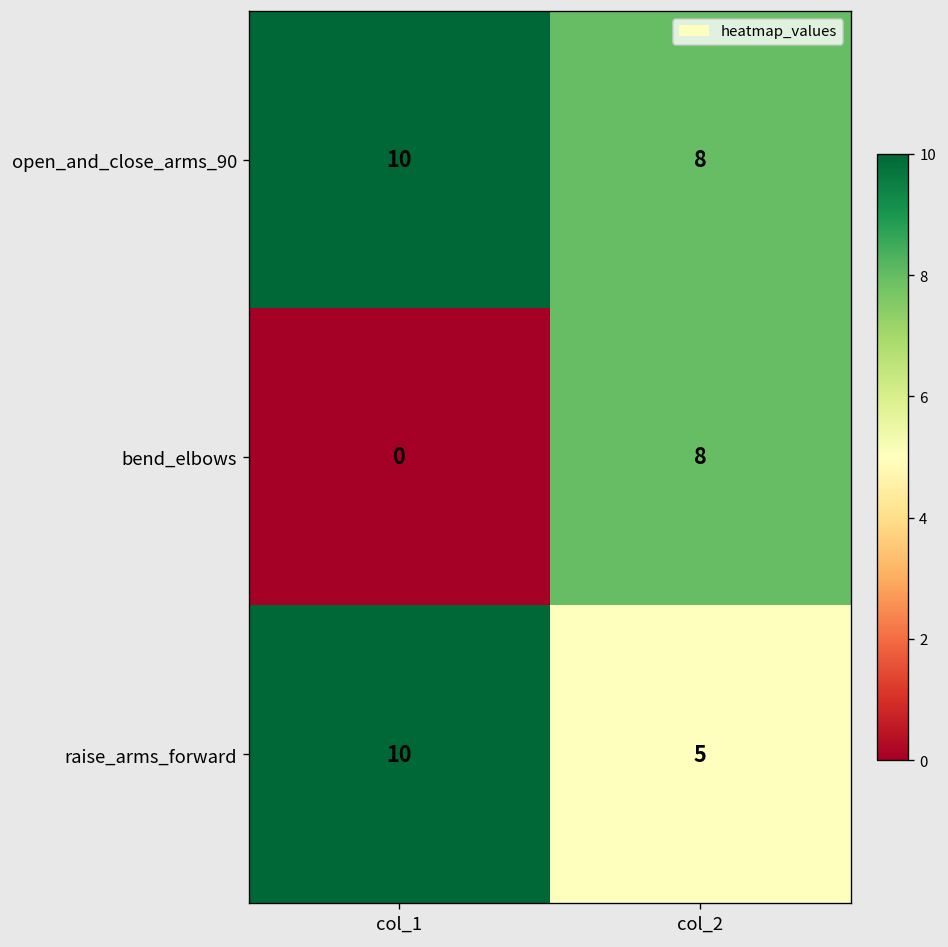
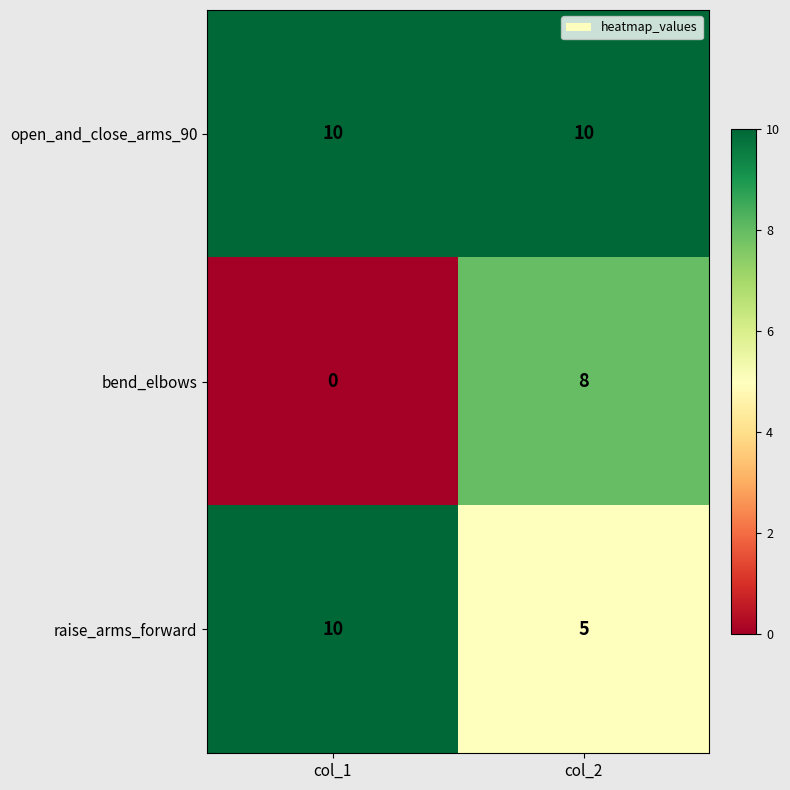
  {
    "open_and_close_arms_90": {
      "col_1": 10,
-     "col_2": 8
+     "col_2": 10
    },
    "bend_elbows": {
      "col_1": 0,
      "col_2": 8
    },
    "raise_arms_forward": {
      "col_1": 10,
      "col_2": 5
    }
  }
